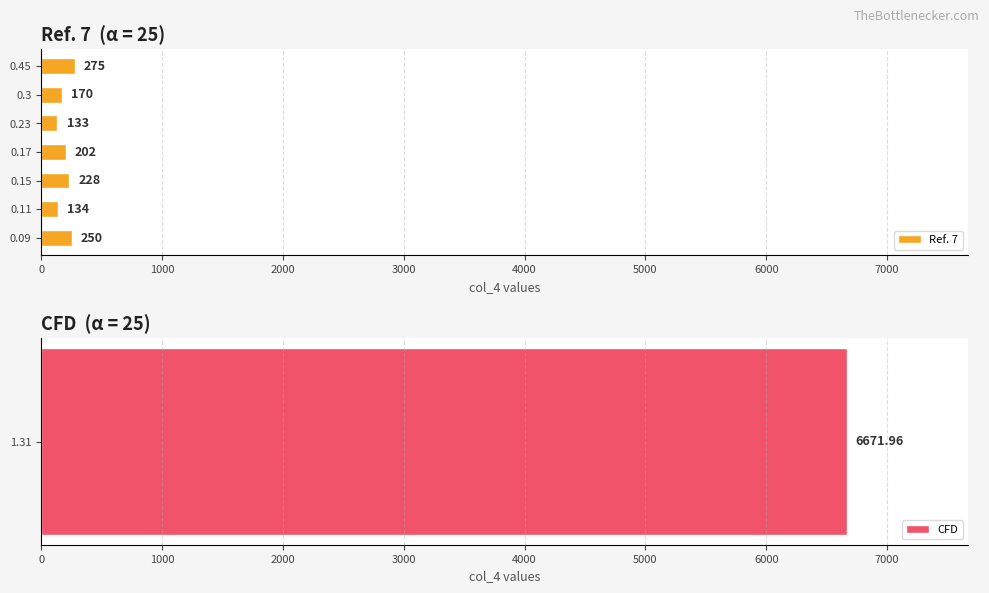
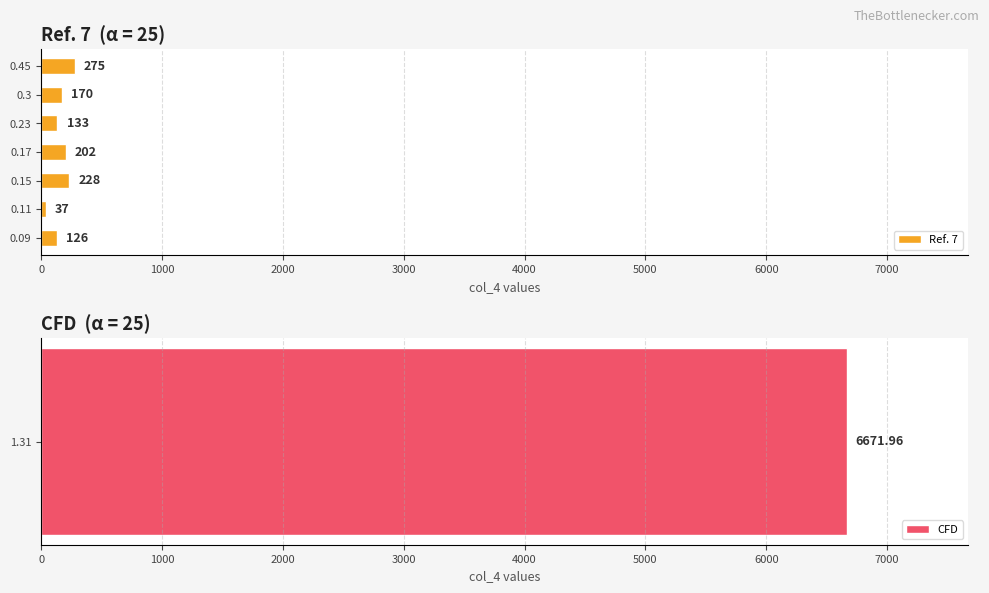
  {
    "Ref. 7 (α = 25)": {
      "0.45": 275,
      "0.3": 170,
      "0.23": 133,
      "0.17": 202,
      "0.15": 228,
-     "0.11": 134,
-     "0.09": 250
+     "0.11": 37,
+     "0.09": 126
    },
    "CFD (α = 25)": {
      "1.31": 6671.96
    }
  }
